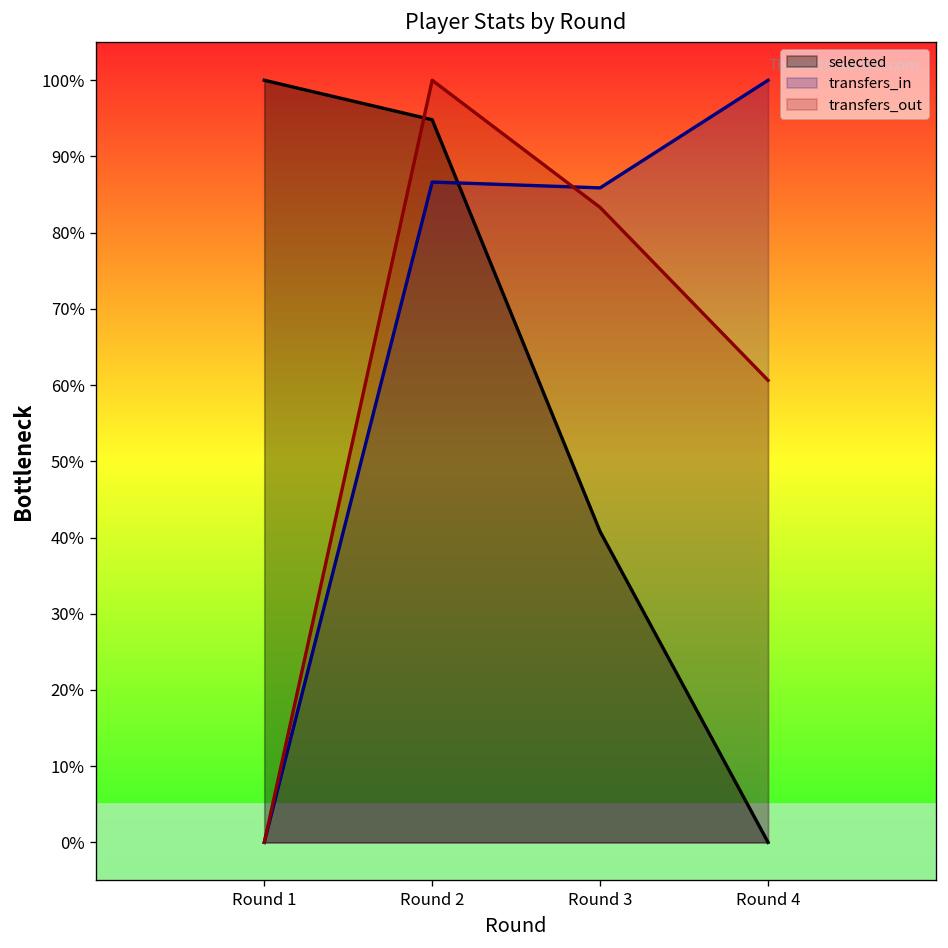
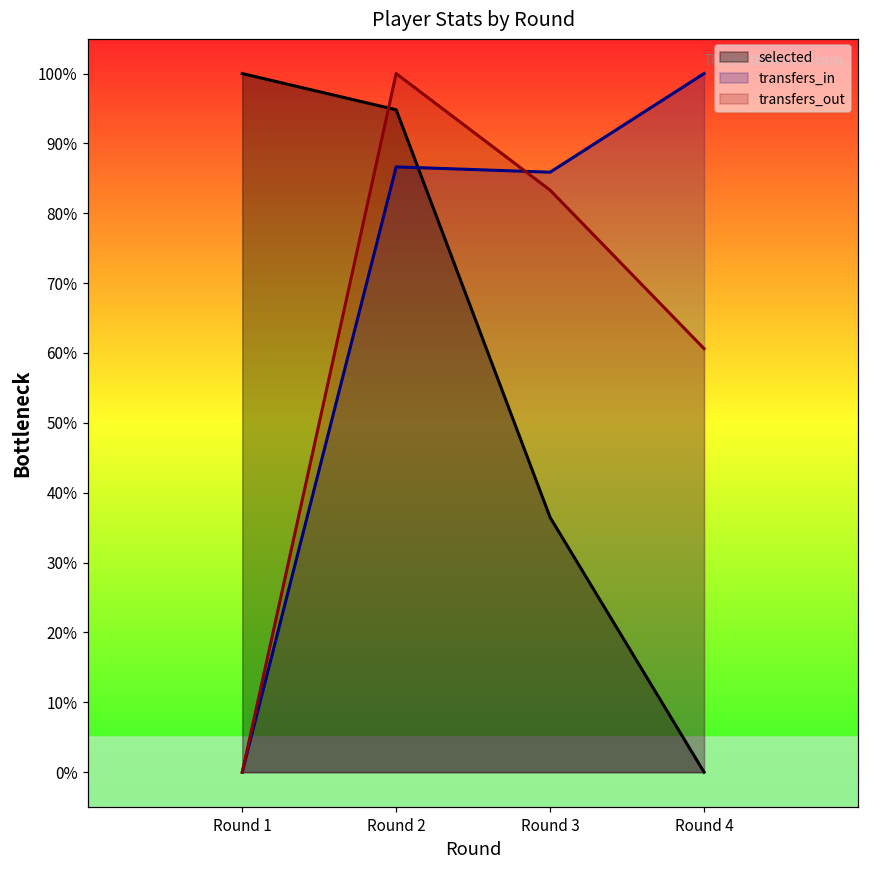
  {
    "selected": {
      "Round 1": "100%",
      "Round 2": "95%",
-     "Round 3": "41%"
+     "Round 3": "36%"
    }
  }
